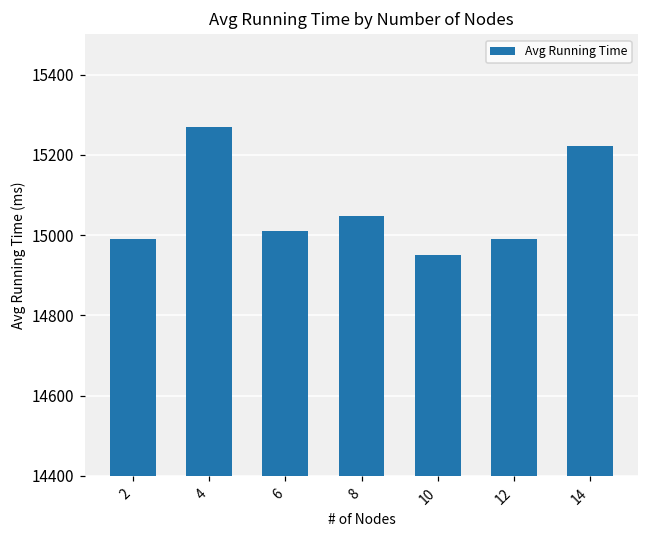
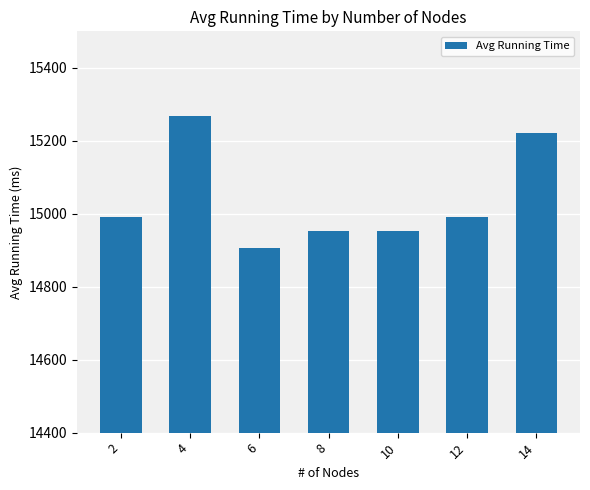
  {
    "2": 14990,
    "4": 15270,
-   "6": 15010,
-   "8": 15050,
+   "6": 14910,
+   "8": 14950,
    "10": 14950,
    "12": 14990,
    "14": 15220
  }
